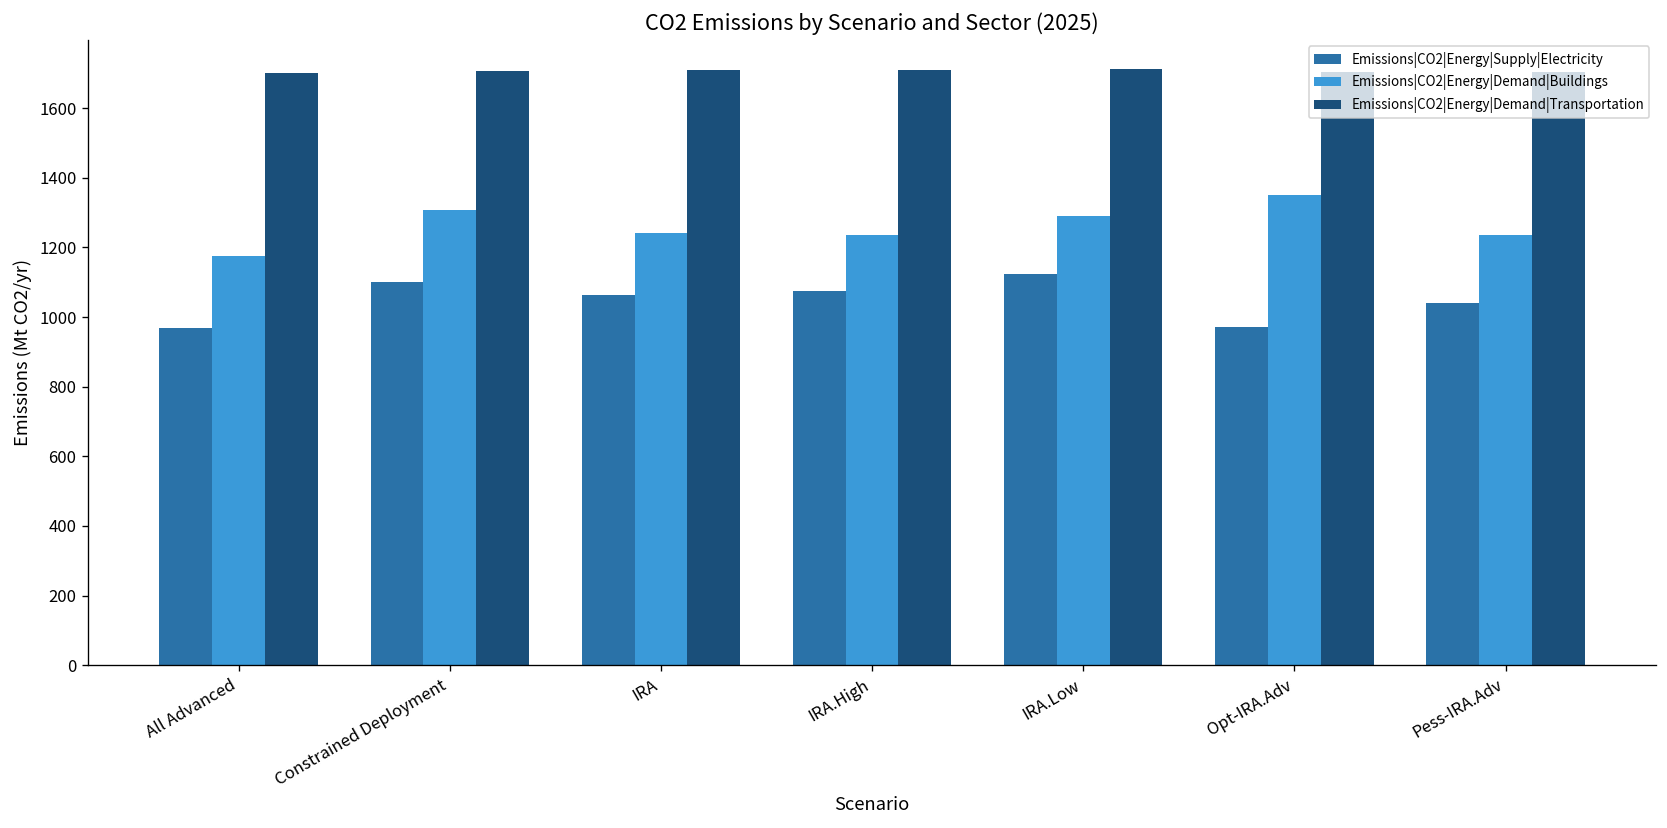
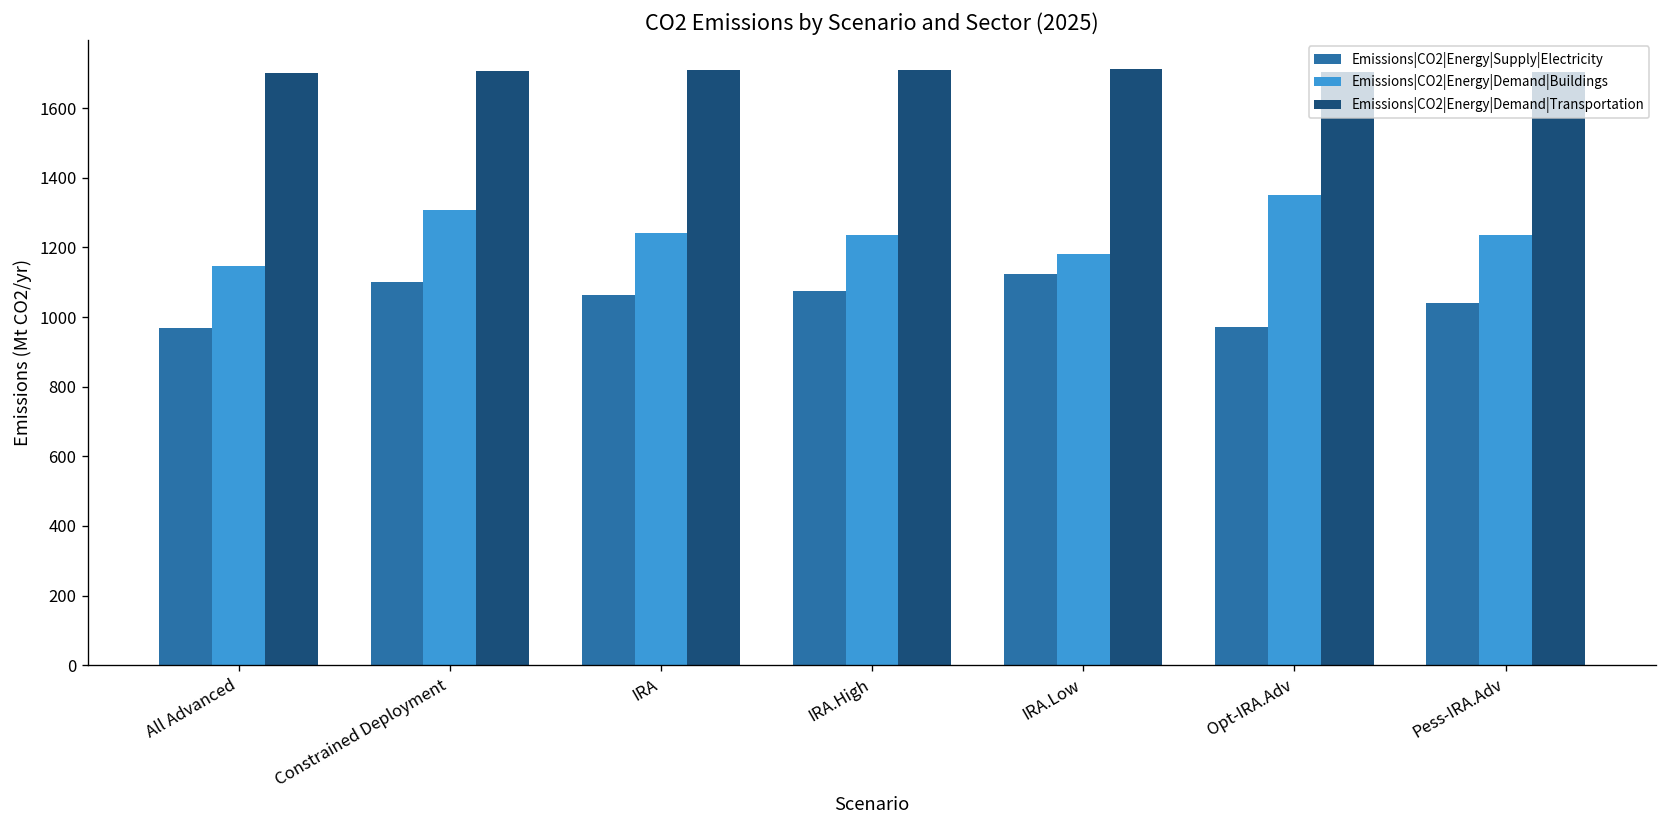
  {
    "Emissions|CO2|Energy|Demand|Buildings": {
-     "All Advanced": 1180,
+     "All Advanced": 1150,
      "Constrained Deployment": 1310,
      "IRA": 1240,
      "IRA.High": 1240,
-     "IRA.Low": 1290,
+     "IRA.Low": 1180,
      "Opt-IRA.Adv": 1350,
      "Pess-IRA.Adv": 1230
    }
  }
